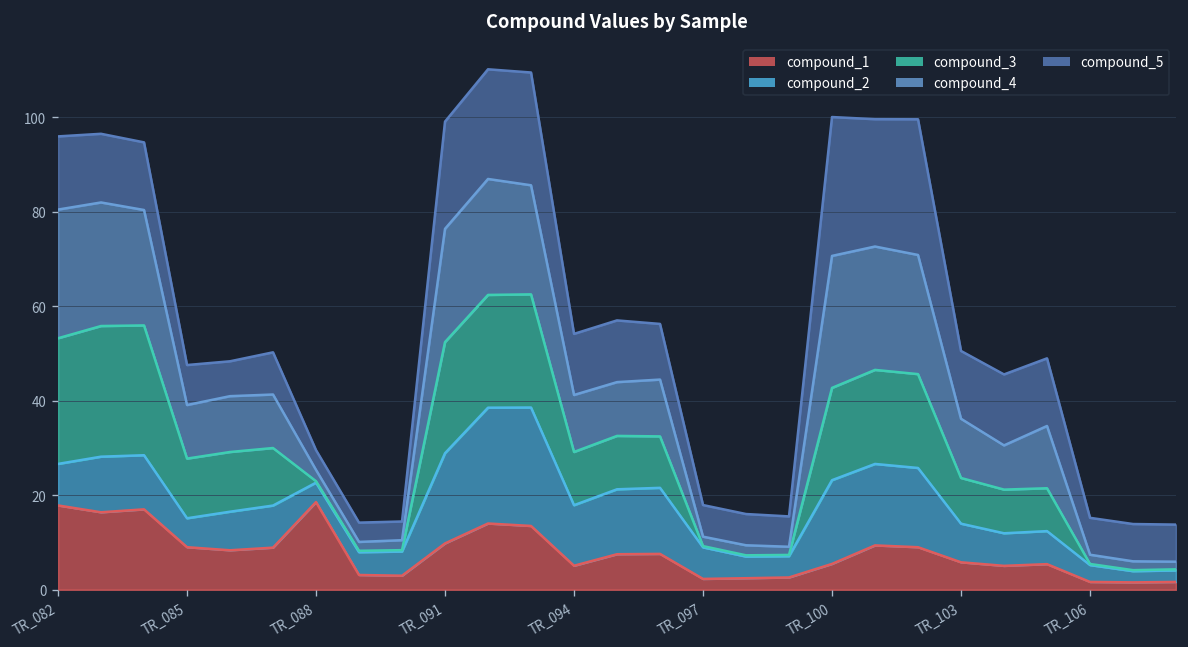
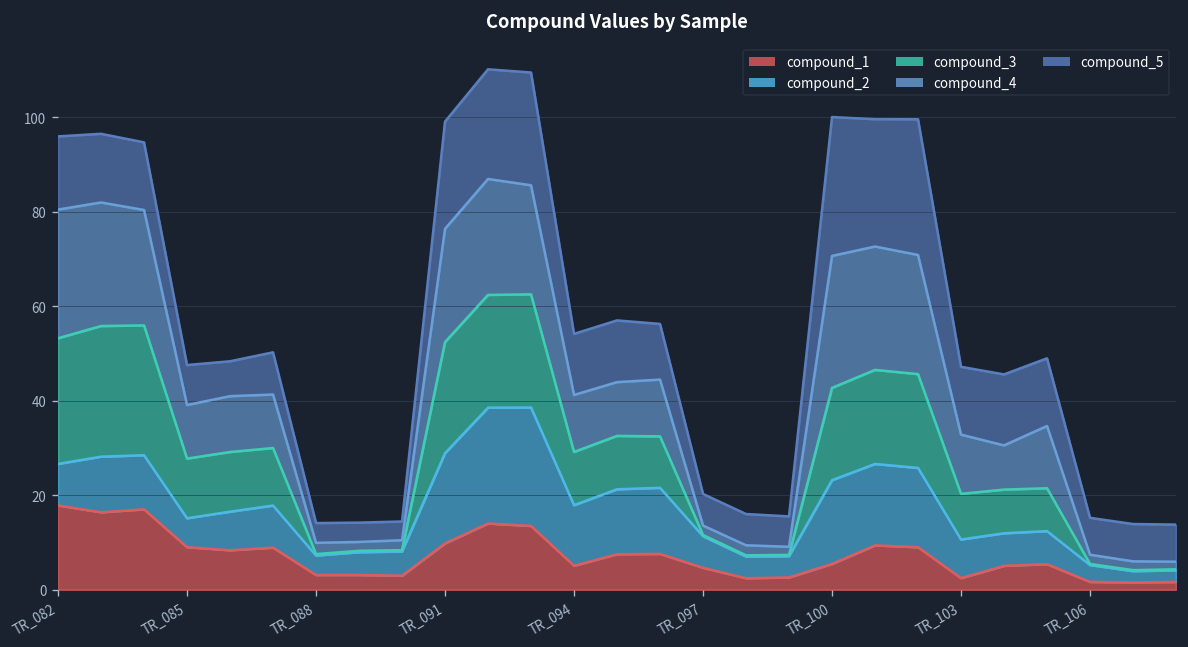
  {
    "compound_1": {
      "TR_082": 18,
      "TR_085": 9,
-     "TR_088": 19,
+     "TR_088": 3,
      "TR_091": 10,
      "TR_094": 5,
-     "TR_097": 2,
+     "TR_097": 5,
      "TR_100": 5,
-     "TR_103": 6,
+     "TR_103": 2,
      "TR_106": 2
    }
  }
